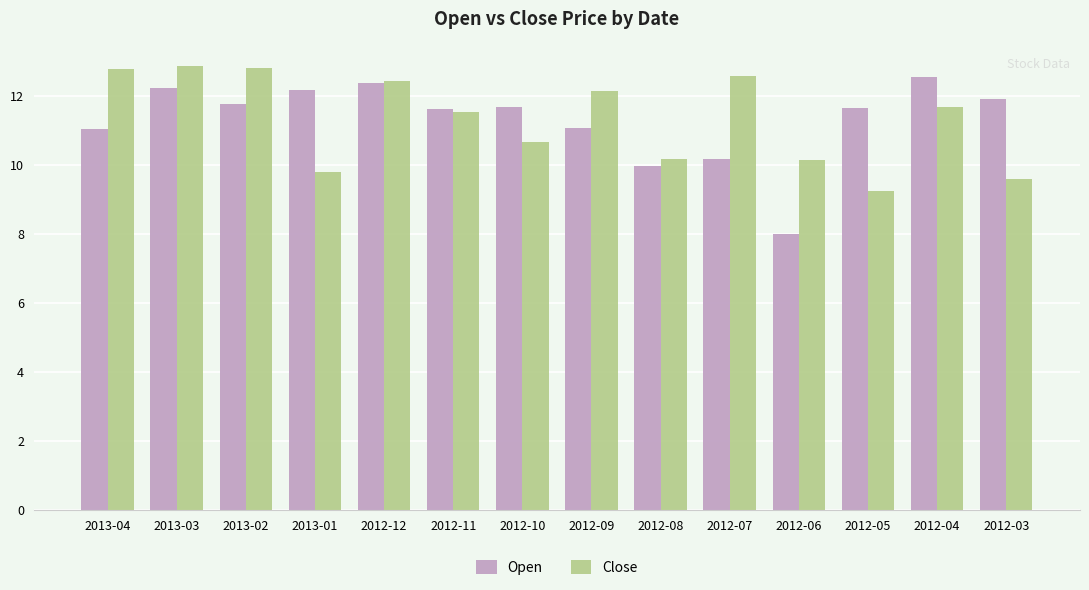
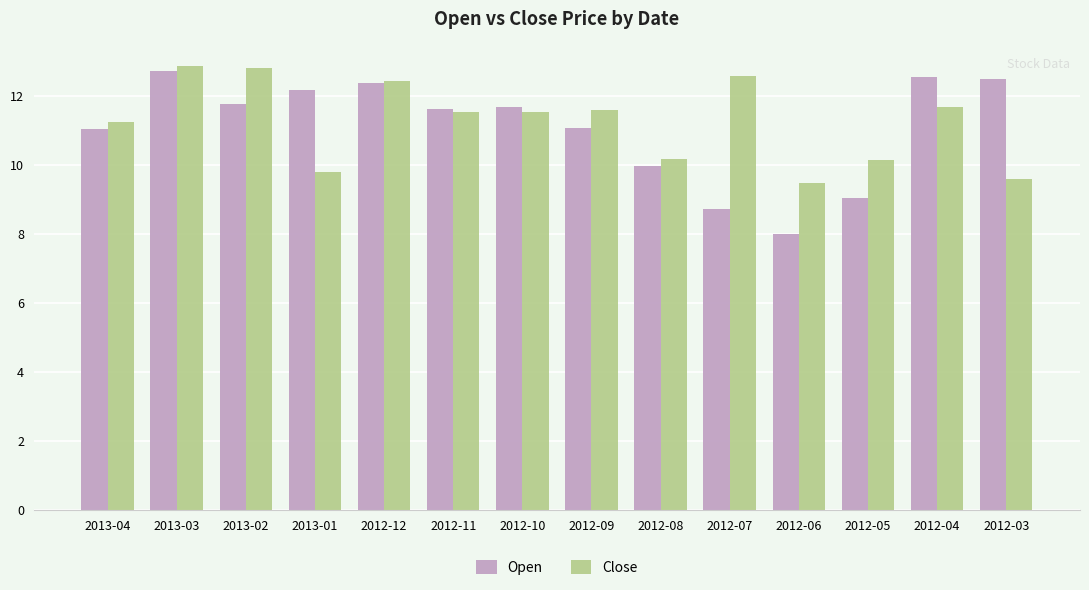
  {
    "Open": {
      "2013-04": 11.1,
-     "2013-03": 12.2,
+     "2013-03": 12.7,
      "2013-02": 11.8,
      "2013-01": 12.2,
      "2012-12": 12.4,
      "2012-11": 11.6,
      "2012-10": 11.7,
      "2012-09": 11.1,
      "2012-08": 10.0,
-     "2012-07": 10.2,
+     "2012-07": 8.7,
      "2012-06": 8.0,
-     "2012-05": 11.6,
+     "2012-05": 9.0,
      "2012-04": 12.5,
-     "2012-03": 11.9
+     "2012-03": 12.5
    },
    "Close": {
-     "2013-04": 12.8,
+     "2013-04": 11.3,
      "2013-03": 12.9,
      "2013-02": 12.8,
      "2013-01": 9.8,
      "2012-12": 12.4,
      "2012-11": 11.5,
-     "2012-10": 10.7,
-     "2012-09": 12.1,
+     "2012-10": 11.5,
+     "2012-09": 11.6,
      "2012-08": 10.2,
      "2012-07": 12.6,
-     "2012-06": 10.2,
-     "2012-05": 9.3,
+     "2012-06": 9.5,
+     "2012-05": 10.2,
      "2012-04": 11.7,
      "2012-03": 9.6
    }
  }
